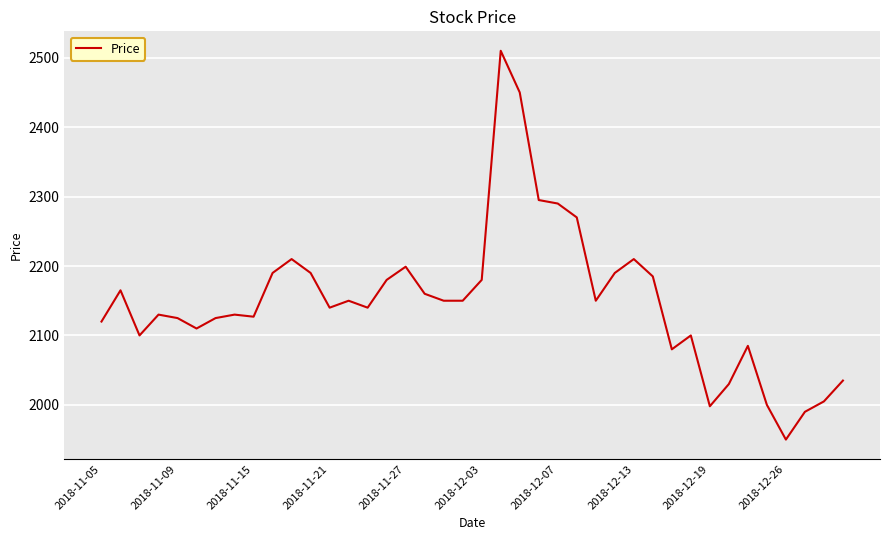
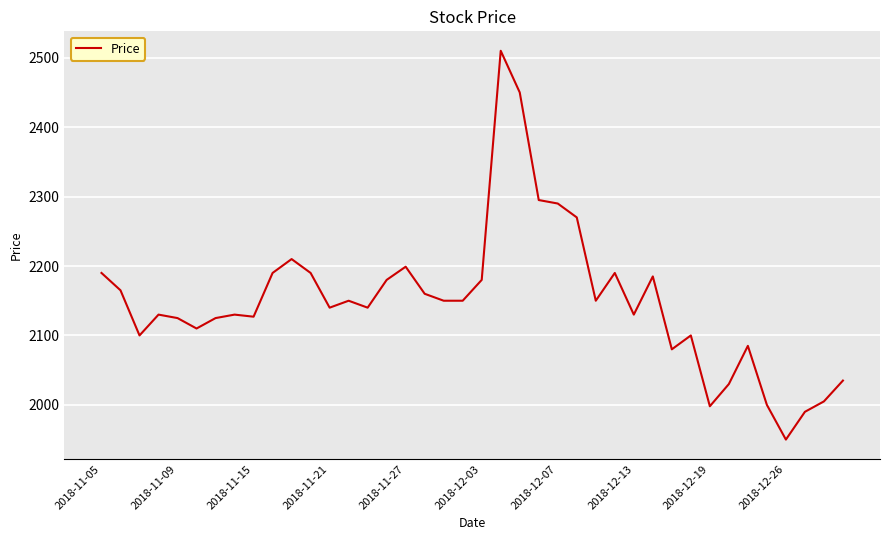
  {
-   "2018-11-05": 2120,
+   "2018-11-05": 2190,
    "2018-11-09": 2130,
    "2018-11-15": 2130,
    "2018-11-21": 2140,
    "2018-11-27": 2200,
    "2018-12-03": 2180,
    "2018-12-07": 2290,
-   "2018-12-13": 2210,
+   "2018-12-13": 2130,
    "2018-12-19": 2000,
    "2018-12-26": 1950
  }
